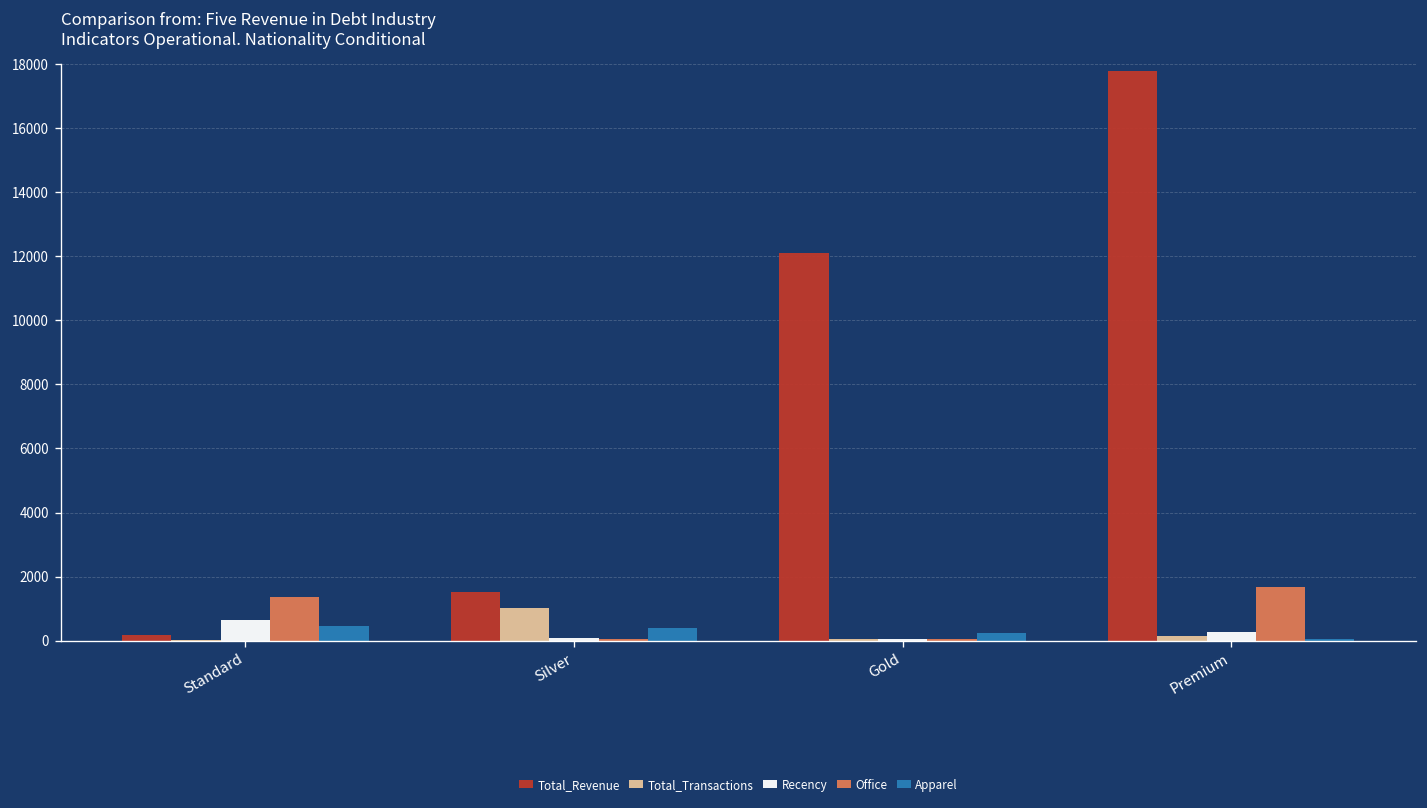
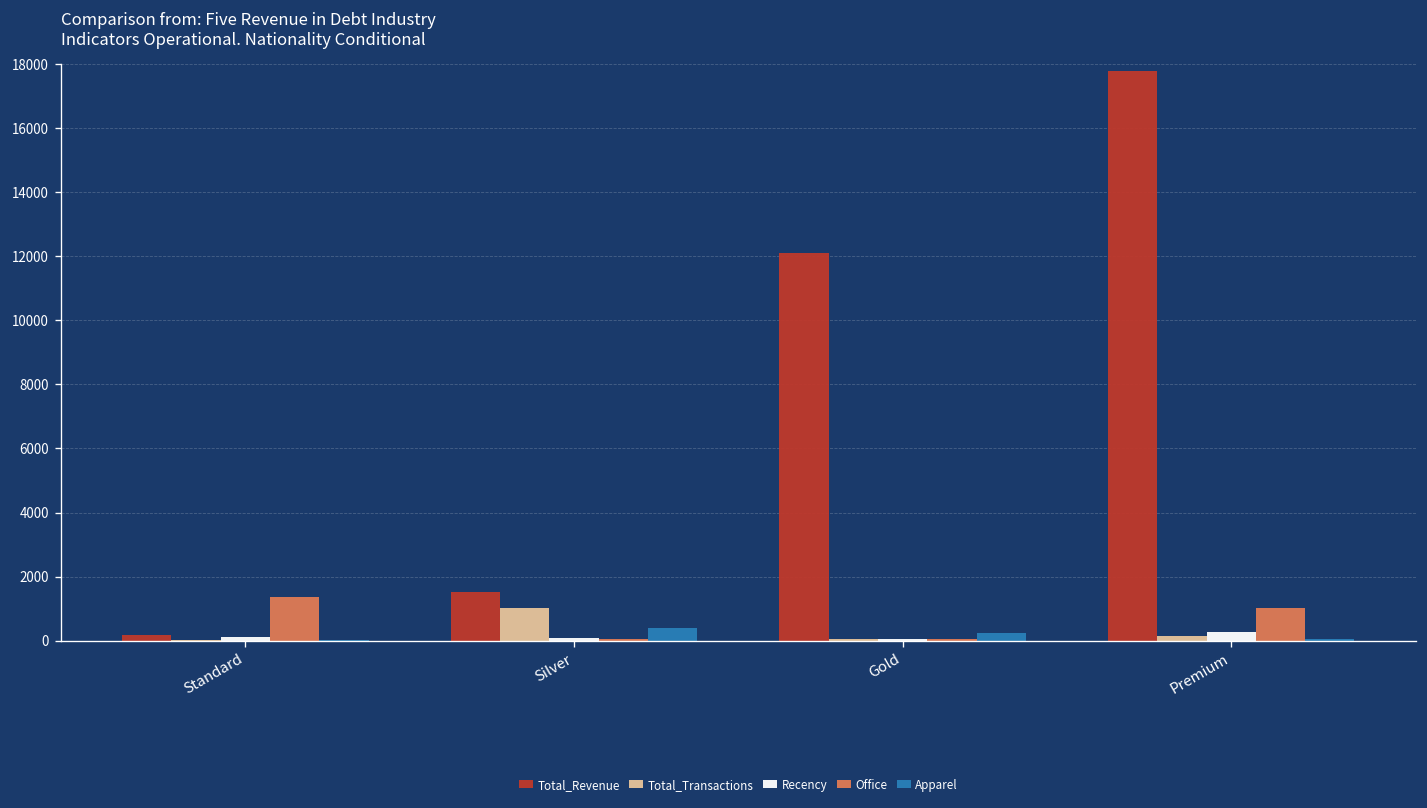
  {
    "Total_Revenue": {
      "Standard": 200,
      "Silver": 1500,
      "Gold": 12100,
      "Premium": 17800
    },
    "Total_Transactions": {
      "Silver": 1000,
      "Premium": 100
    },
    "Recency": {
-     "Standard": 600,
+     "Standard": 100,
      "Premium": 300
    },
    "Office": {
      "Standard": 1400,
-     "Premium": 1700
+     "Premium": 1000
    },
    "Apparel": {
-     "Standard": 400,
+     "Standard": 0,
      "Silver": 400,
      "Gold": 200
    }
  }
